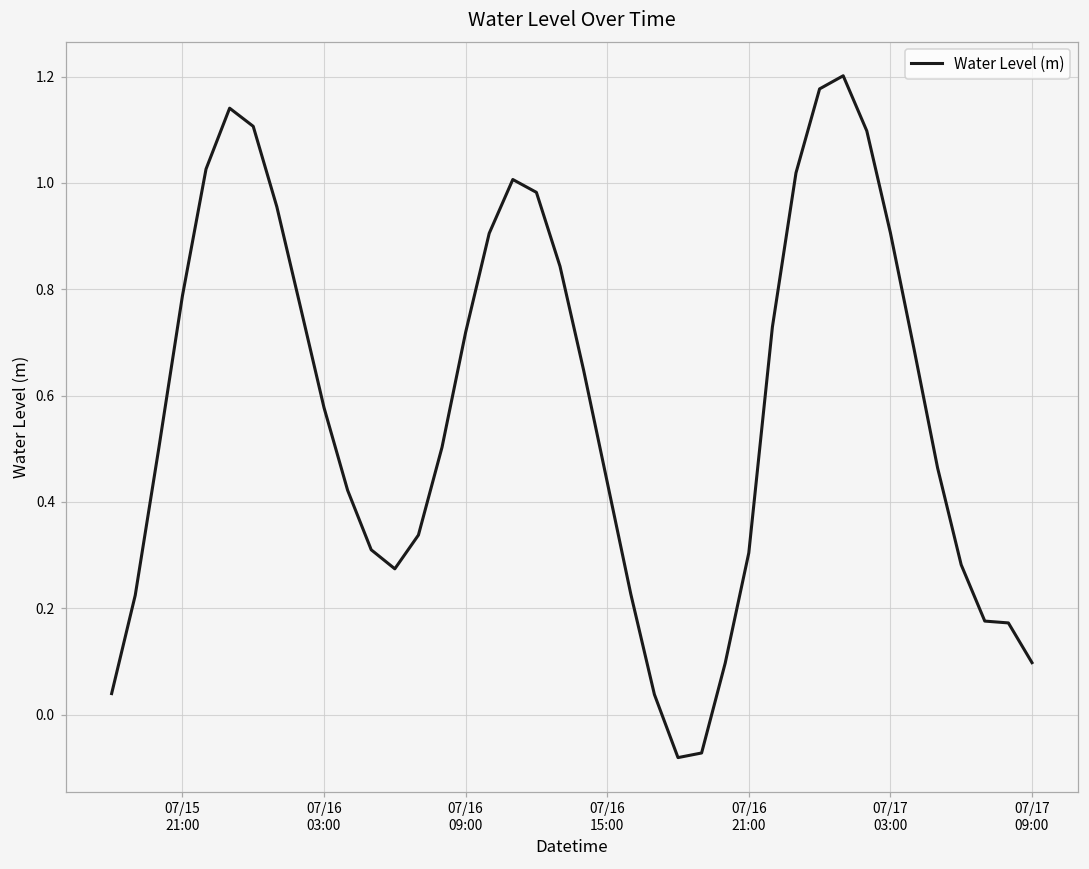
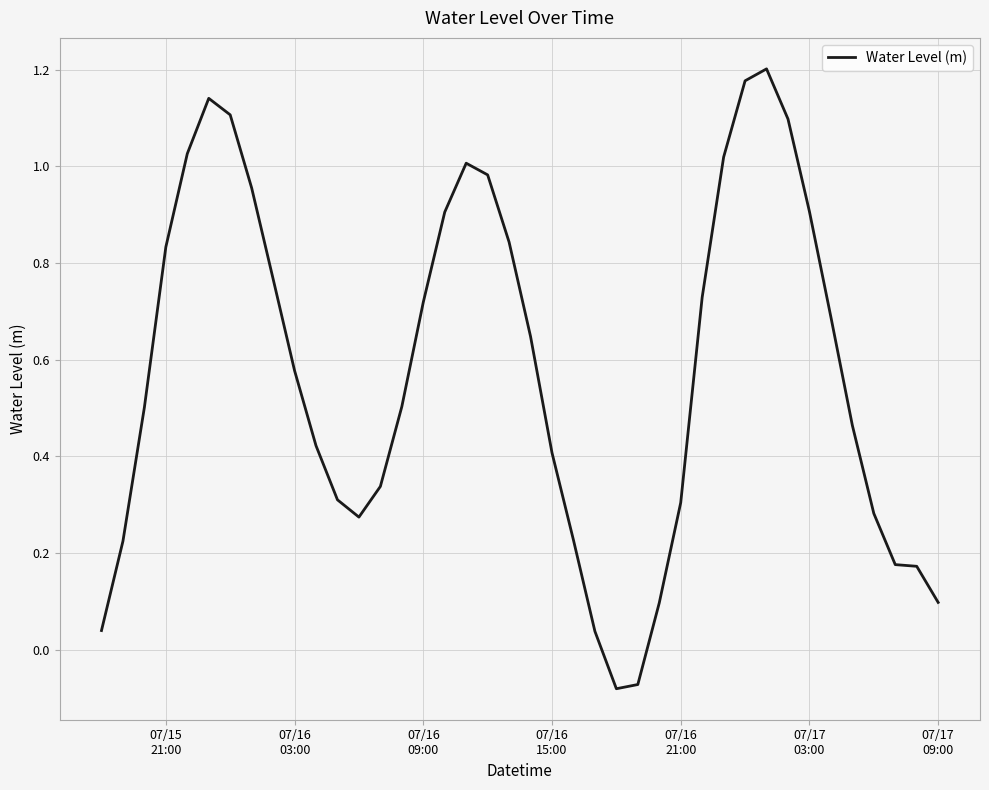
  {
-   "07/15 21:00": 0.79,
+   "07/15 21:00": 0.83,
    "07/16 03:00": 0.58,
    "07/16 09:00": 0.72,
-   "07/16 15:00": 0.44,
+   "07/16 15:00": 0.41,
    "07/16 21:00": 0.30,
    "07/17 03:00": 0.91,
    "07/17 09:00": 0.10
  }
